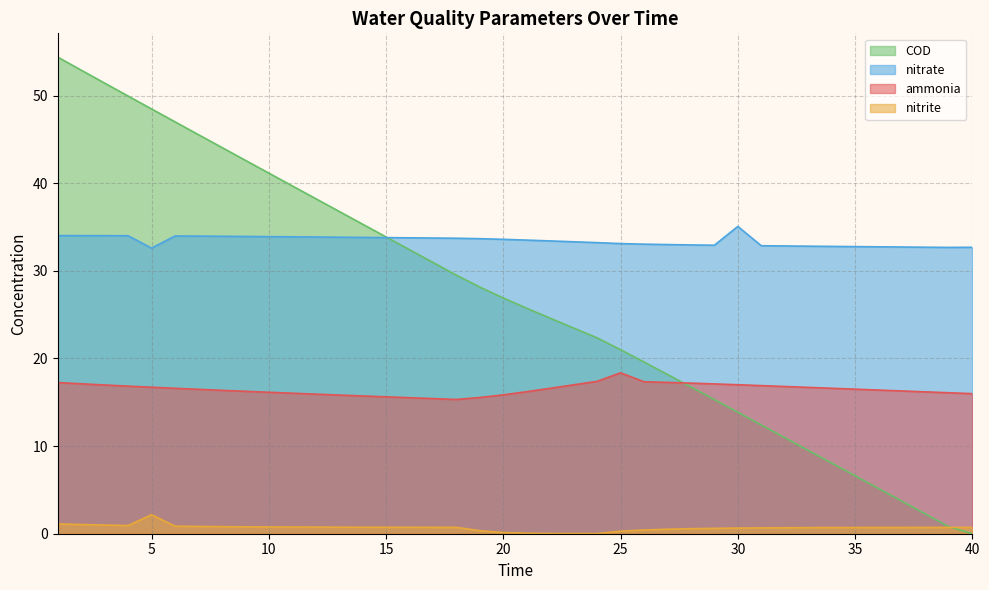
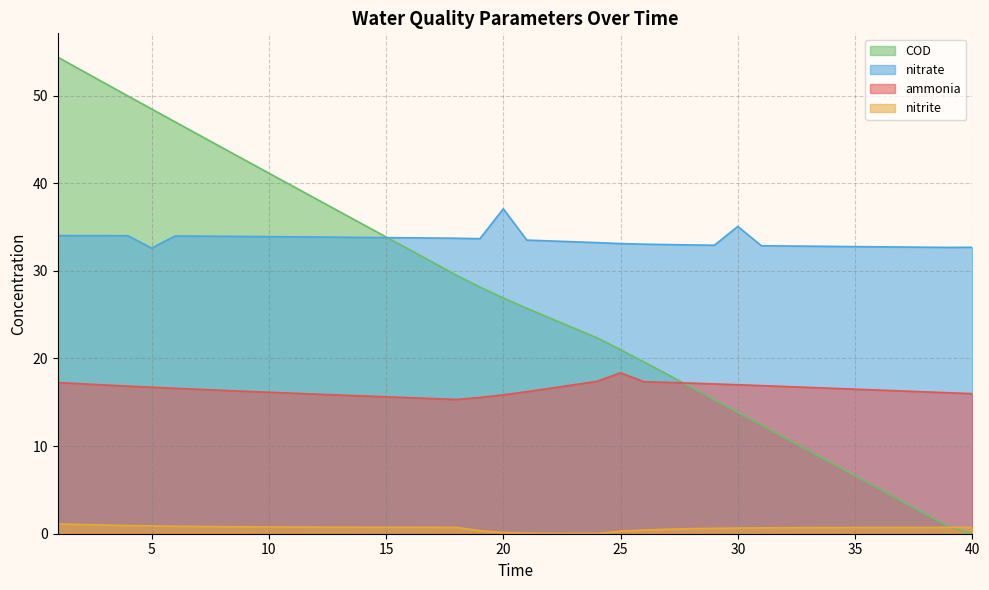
  {
    "COD": {
      "5": 48,
      "10": 41,
      "20": 27,
      "25": 21,
      "30": 14,
      "35": 7,
      "40": 0
    },
    "nitrate": {
      "5": 33,
      "10": 34,
-     "20": 34,
+     "20": 37,
      "25": 33,
      "30": 35,
      "35": 33,
      "40": 33
    },
    "ammonia": {
      "5": 17,
      "10": 16,
      "15": 16,
      "20": 16,
      "25": 18,
      "30": 17,
      "35": 16,
      "40": 16
    },
    "nitrite": {
-     "5": 2,
+     "5": 1,
      "10": 1,
      "15": 1,
      "20": 0,
      "25": 0,
      "30": 1,
      "35": 1,
      "40": 1
    }
  }
